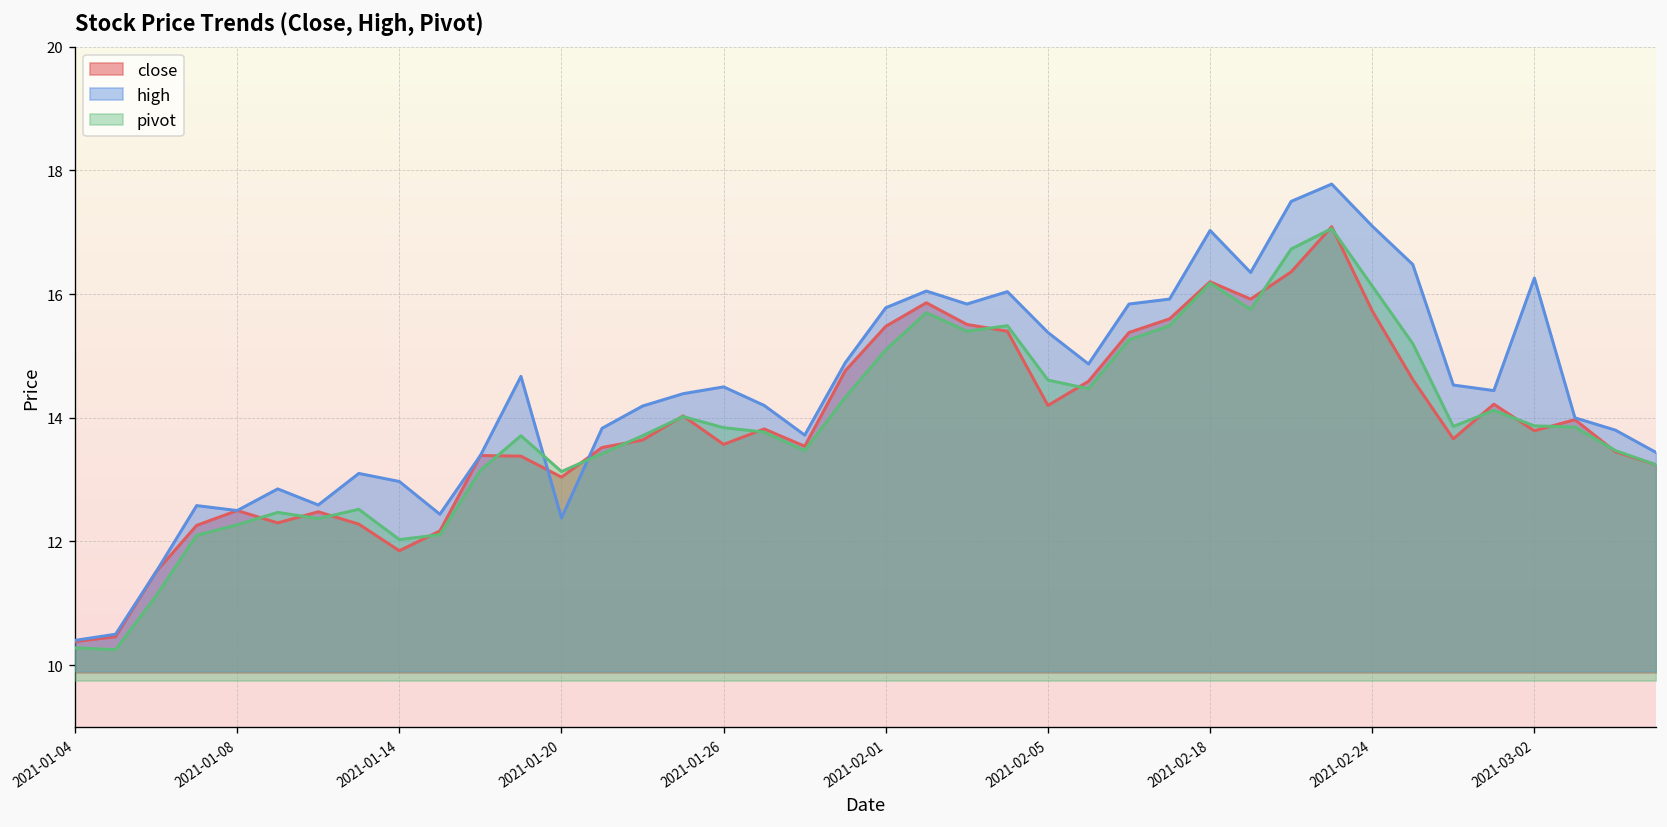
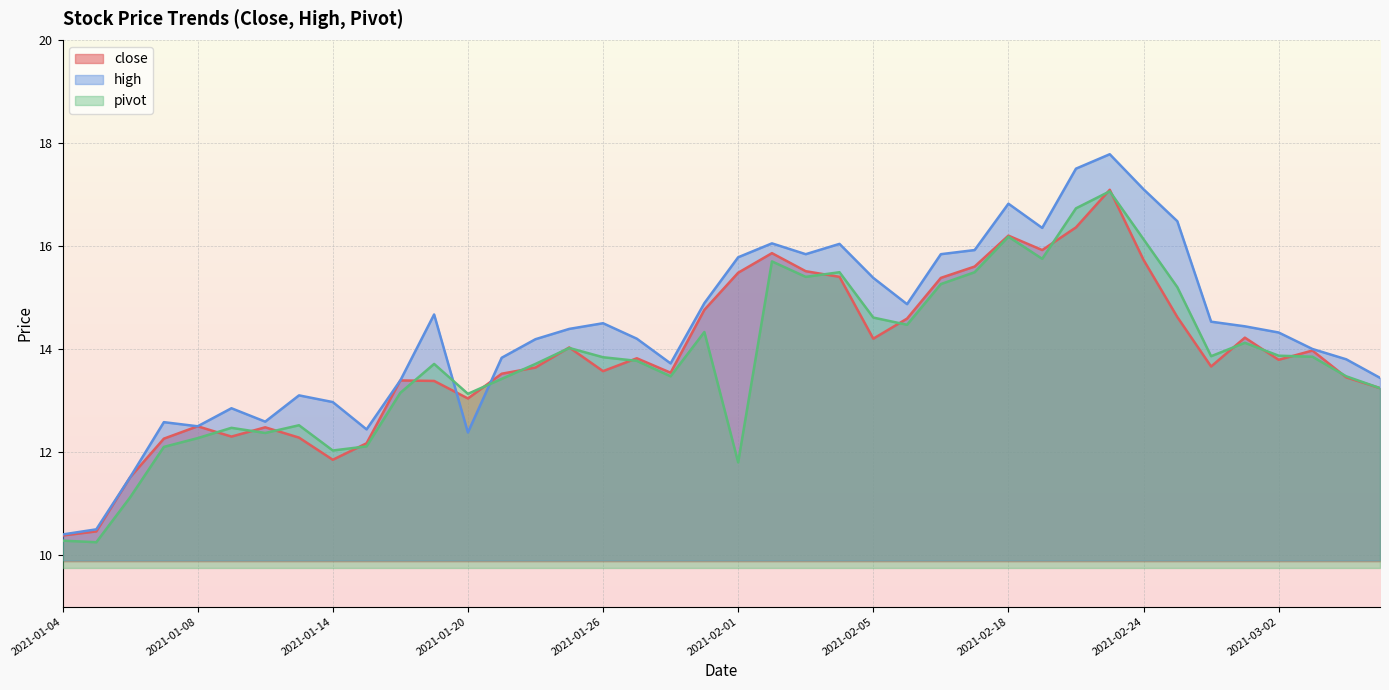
  {
    "close": {
      "2021-01-14": 11.9,
      "2021-01-20": 13.0,
      "2021-01-26": 13.6,
      "2021-02-01": 15.5,
      "2021-02-05": 14.2,
      "2021-02-24": 15.7,
      "2021-03-02": 13.8
    },
    "high": {
      "2021-01-14": 13.0,
      "2021-01-20": 12.4,
      "2021-01-26": 14.5,
      "2021-02-01": 15.8,
      "2021-02-05": 15.4,
-     "2021-02-18": 17.0,
+     "2021-02-18": 16.8,
      "2021-02-24": 17.1,
-     "2021-03-02": 16.3
+     "2021-03-02": 14.3
    },
    "pivot": {
      "2021-01-04": 10.3,
      "2021-01-08": 12.3,
      "2021-01-14": 12.0,
      "2021-01-20": 13.1,
      "2021-01-26": 13.8,
-     "2021-02-01": 15.1,
+     "2021-02-01": 11.8,
      "2021-02-05": 14.6,
      "2021-02-24": 16.1,
      "2021-03-02": 13.9
    }
  }
